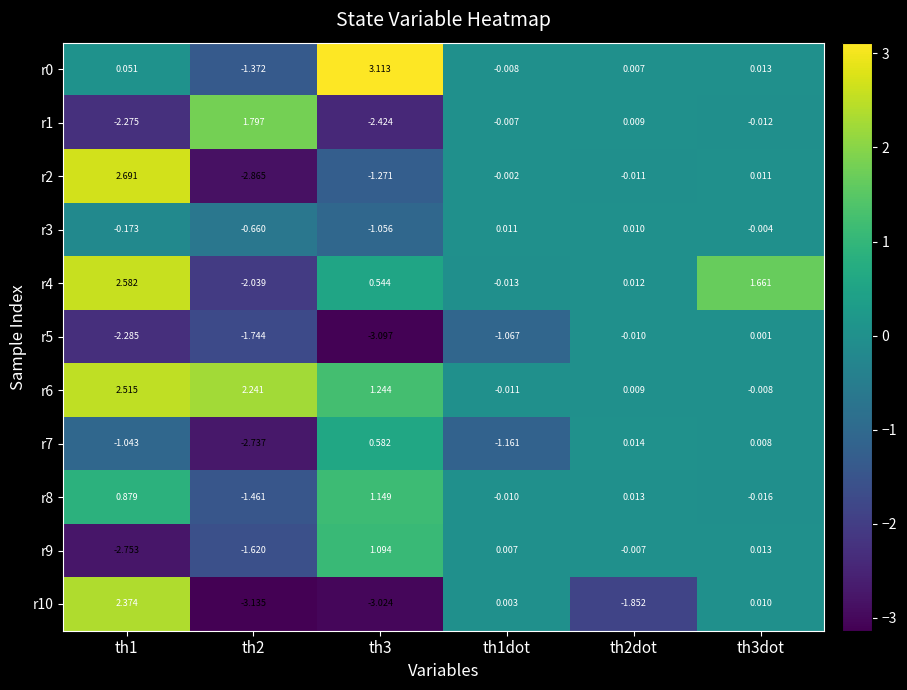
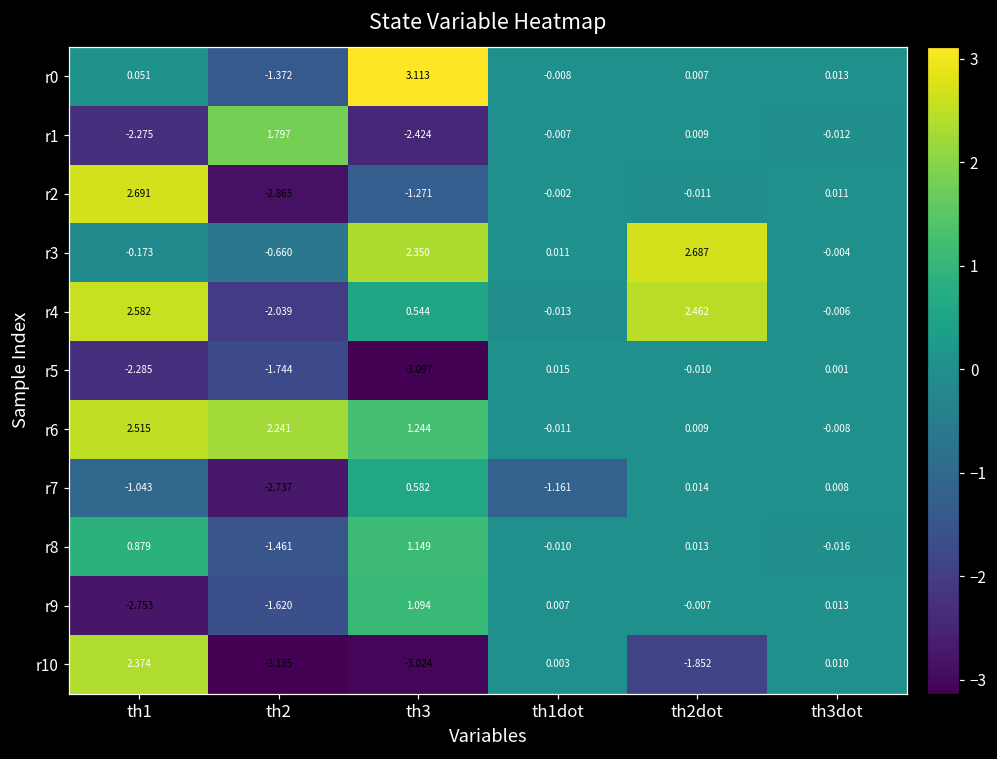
  {
    "r0": {
      "th1": 0.051,
      "th2": -1.372,
      "th3": 3.113,
      "th1dot": -0.008,
      "th2dot": 0.007,
      "th3dot": 0.013
    },
    "r1": {
      "th1": -2.275,
      "th2": 1.797,
      "th3": -2.424,
      "th1dot": -0.007,
      "th2dot": 0.009,
      "th3dot": -0.012
    },
    "r2": {
      "th1": 2.691,
      "th2": -2.865,
      "th3": -1.271,
      "th1dot": -0.002,
      "th2dot": -0.011,
      "th3dot": 0.011
    },
    "r3": {
      "th1": -0.173,
      "th2": -0.660,
-     "th3": -1.056,
+     "th3": 2.350,
      "th1dot": 0.011,
-     "th2dot": 0.010,
+     "th2dot": 2.687,
      "th3dot": -0.004
    },
    "r4": {
      "th1": 2.582,
      "th2": -2.039,
      "th3": 0.544,
      "th1dot": -0.013,
-     "th2dot": 0.012,
-     "th3dot": 1.661
+     "th2dot": 2.462,
+     "th3dot": -0.006
    },
    "r5": {
      "th1": -2.285,
      "th2": -1.744,
      "th3": -3.097,
-     "th1dot": -1.067,
+     "th1dot": 0.015,
      "th2dot": -0.010,
      "th3dot": 0.001
    },
    "r6": {
      "th1": 2.515,
      "th2": 2.241,
      "th3": 1.244,
      "th1dot": -0.011,
      "th2dot": 0.009,
      "th3dot": -0.008
    },
    "r7": {
      "th1": -1.043,
      "th2": -2.737,
      "th3": 0.582,
      "th1dot": -1.161,
      "th2dot": 0.014,
      "th3dot": 0.008
    },
    "r8": {
      "th1": 0.879,
      "th2": -1.461,
      "th3": 1.149,
      "th1dot": -0.010,
      "th2dot": 0.013,
      "th3dot": -0.016
    },
    "r9": {
      "th1": -2.753,
      "th2": -1.620,
      "th3": 1.094,
      "th1dot": 0.007,
      "th2dot": -0.007,
      "th3dot": 0.013
    },
    "r10": {
      "th1": 2.374,
      "th2": -3.135,
      "th3": -3.024,
      "th1dot": 0.003,
      "th2dot": -1.852,
      "th3dot": 0.010
    }
  }
